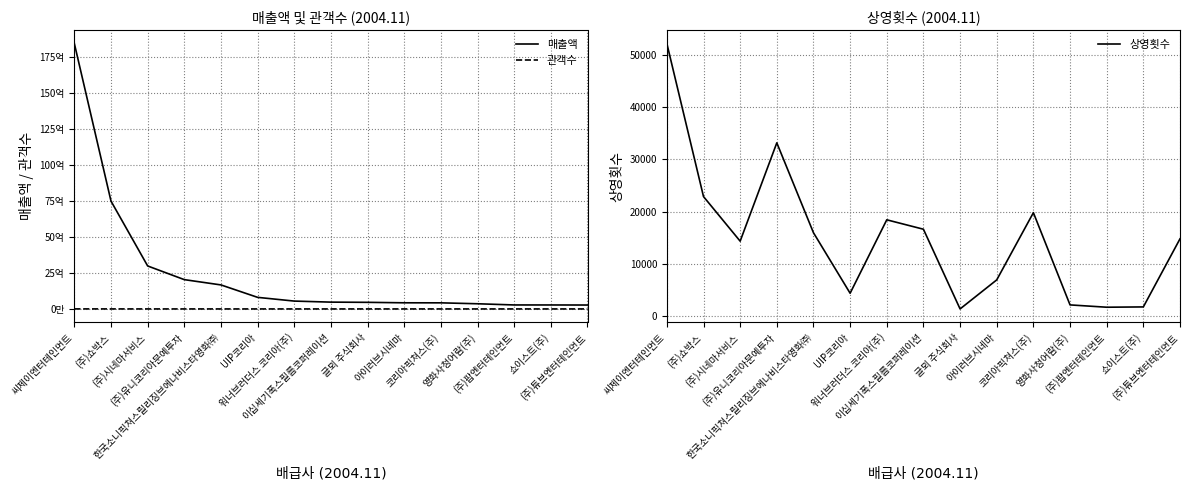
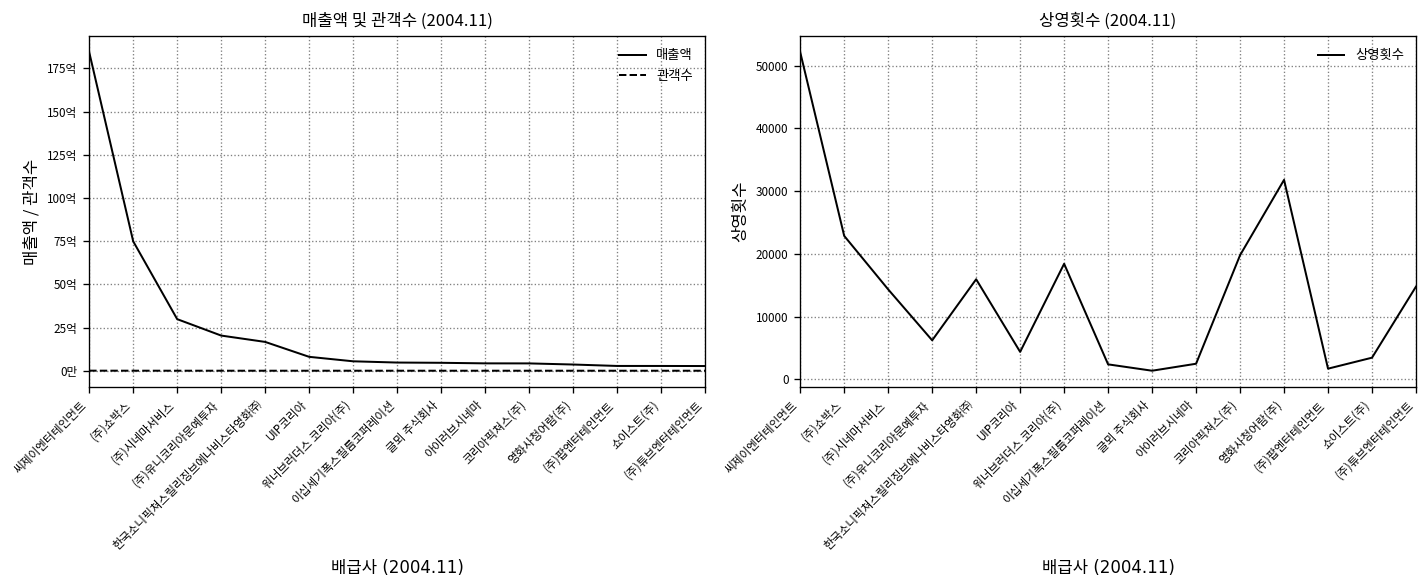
  {
    "상영횟수 (2004.11)": {
      "씨제이엔터테인먼트": 52000,
      "(주)쇼박스": 23000,
      "(주)시네마서비스": 14000,
-     "(주)유니코리아문예투자": 33000,
+     "(주)유니코리아문예투자": 6000,
      "한국소니픽쳐스릴리징브에나비스타영화㈜": 16000,
      "UIP코리아": 4000,
      "워너브러더스 코리아(주)": 18000,
-     "이십세기폭스필름코퍼레이션": 17000,
+     "이십세기폭스필름코퍼레이션": 2000,
      "글뫼 주식회사": 1000,
-     "아이러브시네마": 7000,
+     "아이러브시네마": 3000,
      "코리아픽쳐스(주)": 20000,
-     "영화사청어람(주)": 2000,
+     "영화사청어람(주)": 32000,
      "(주)팝엔터테인먼트": 2000,
-     "쇼이스트(주)": 2000,
+     "쇼이스트(주)": 3000,
      "(주)튜브엔터테인먼트": 15000
    }
  }
